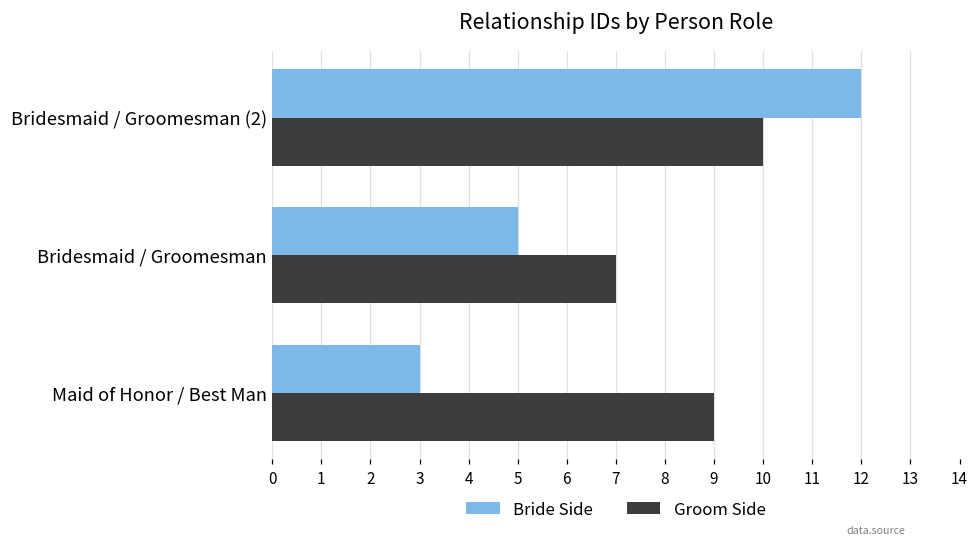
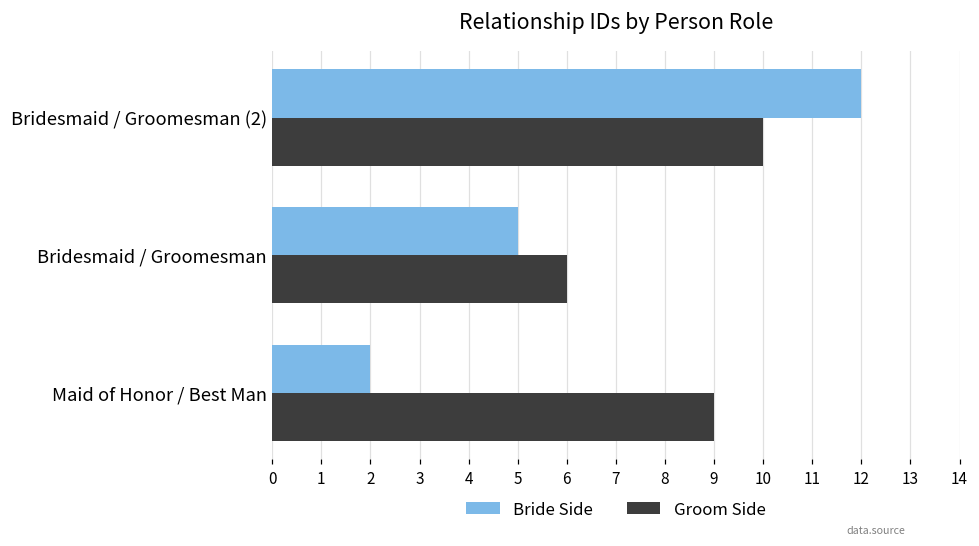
  {
    "Bride Side": {
      "Bridesmaid / Groomesman (2)": 12,
      "Bridesmaid / Groomesman": 5,
-     "Maid of Honor / Best Man": 3
+     "Maid of Honor / Best Man": 2
    },
    "Groom Side": {
      "Bridesmaid / Groomesman (2)": 10,
-     "Bridesmaid / Groomesman": 7,
+     "Bridesmaid / Groomesman": 6,
      "Maid of Honor / Best Man": 9
    }
  }
